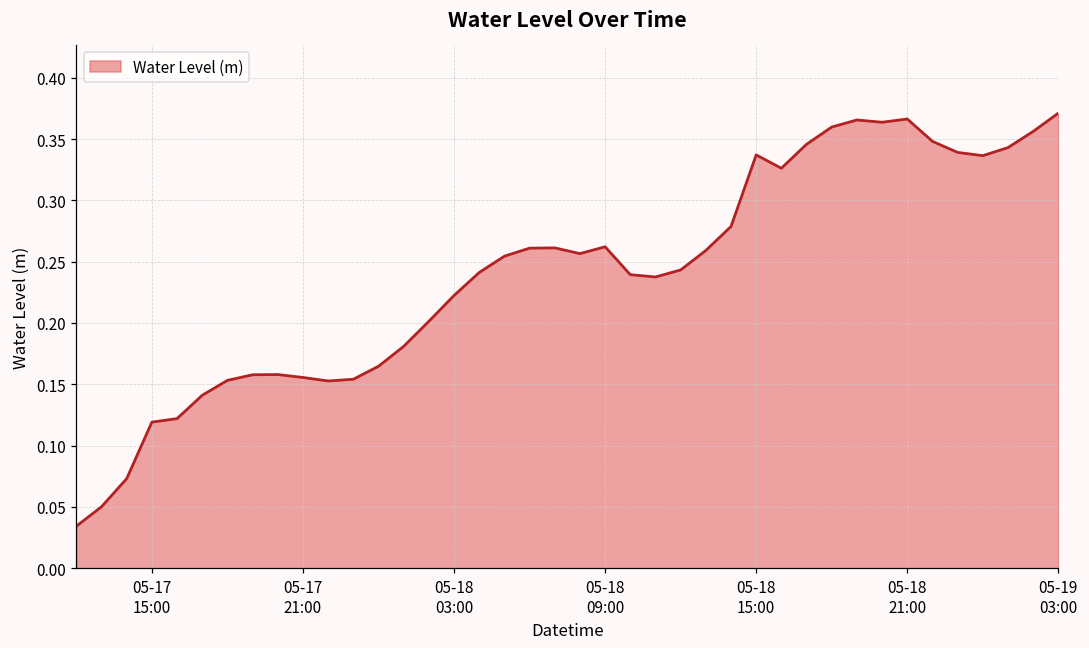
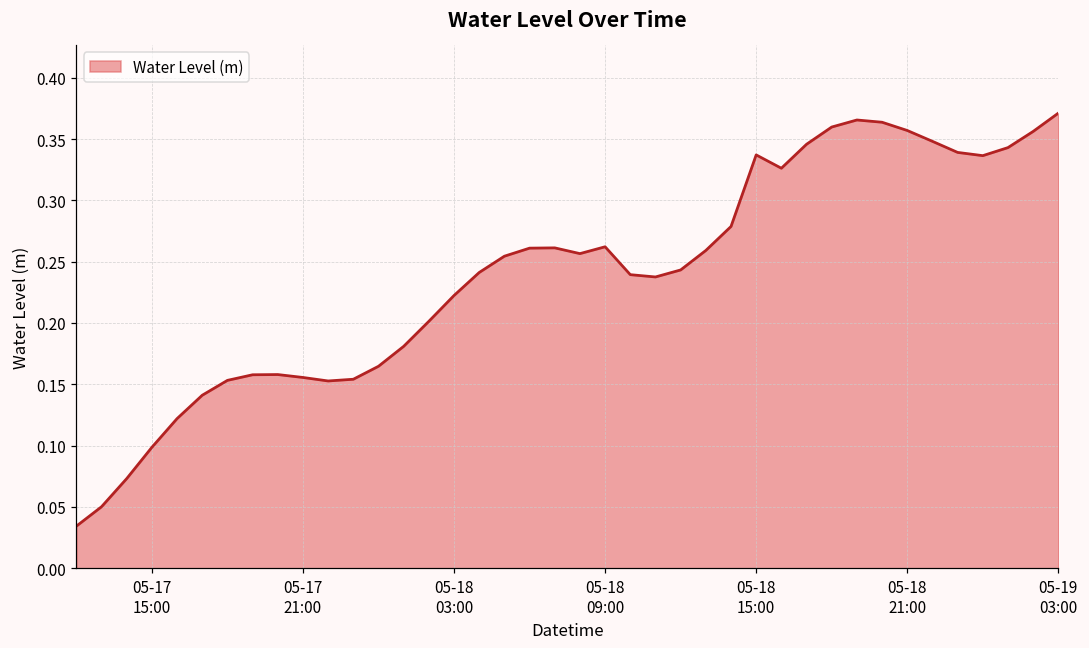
  {
-   "05-17 15:00": 0.119,
+   "05-17 15:00": 0.099,
    "05-17 21:00": 0.156,
    "05-18 03:00": 0.222,
    "05-18 09:00": 0.262,
    "05-18 15:00": 0.337,
-   "05-18 21:00": 0.366,
+   "05-18 21:00": 0.357,
    "05-19 03:00": 0.371
  }
